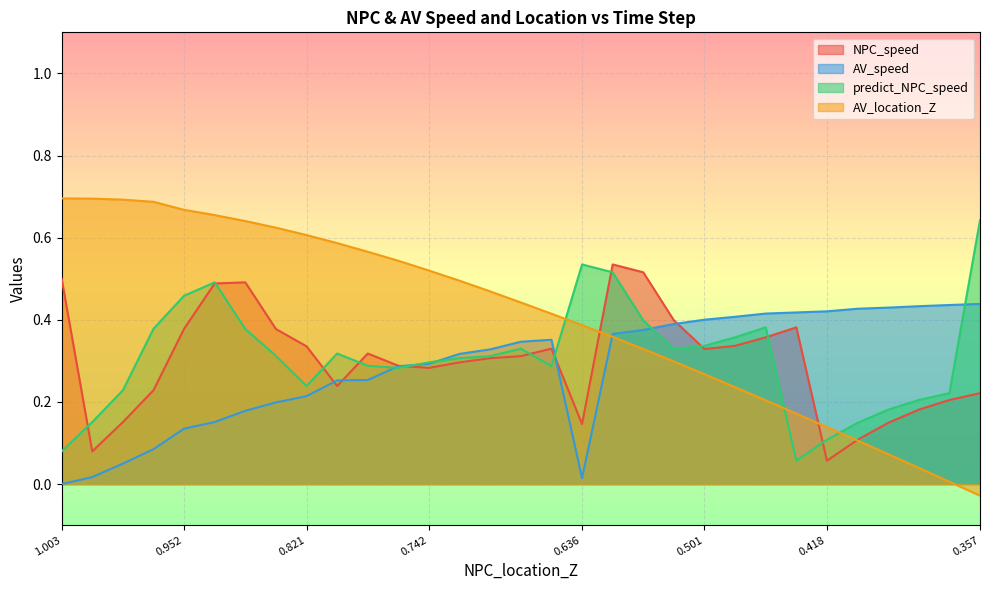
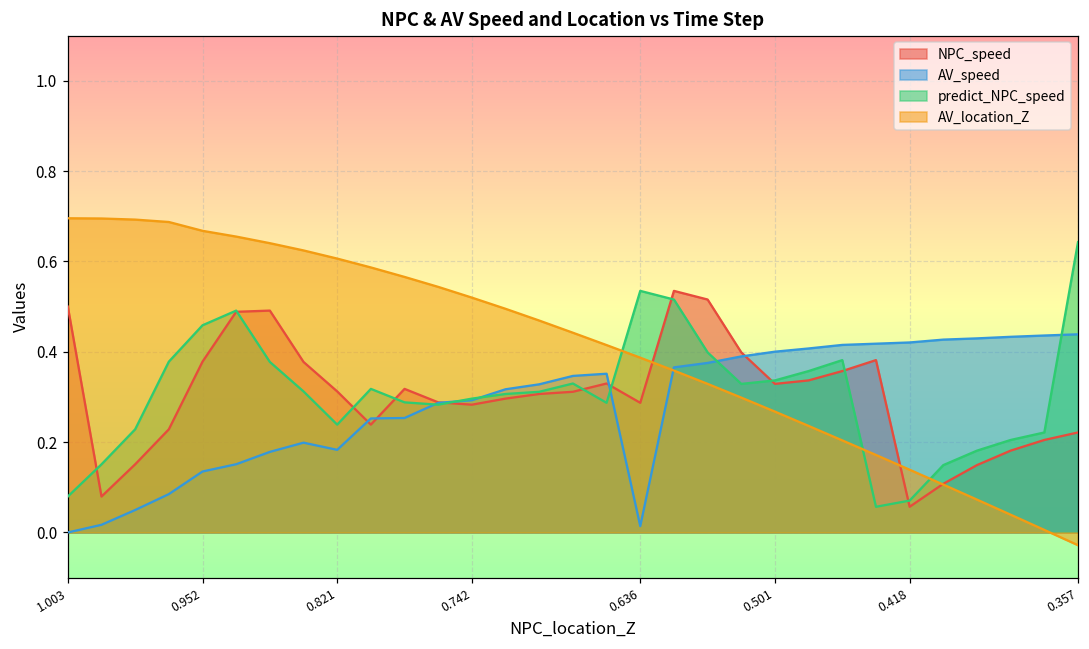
  {
    "NPC_speed": {
      "1.003": 0.50,
      "0.952": 0.38,
-     "0.821": 0.34,
+     "0.821": 0.31,
      "0.742": 0.28,
-     "0.636": 0.15,
+     "0.636": 0.29,
      "0.501": 0.33,
      "0.418": 0.06,
      "0.357": 0.22
    },
    "AV_speed": {
      "1.003": 0.00,
      "0.952": 0.13,
-     "0.821": 0.21,
+     "0.821": 0.18,
      "0.636": 0.01,
      "0.501": 0.40,
      "0.418": 0.42,
      "0.357": 0.44
    },
    "predict_NPC_speed": {
      "1.003": 0.08,
      "0.952": 0.46,
      "0.821": 0.24,
      "0.636": 0.53,
      "0.501": 0.34,
-     "0.418": 0.11,
+     "0.418": 0.07,
      "0.357": 0.64
    }
  }
